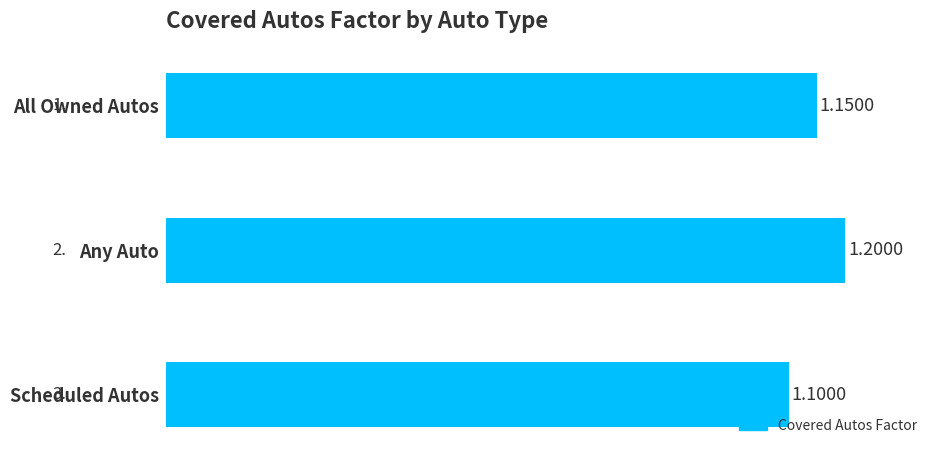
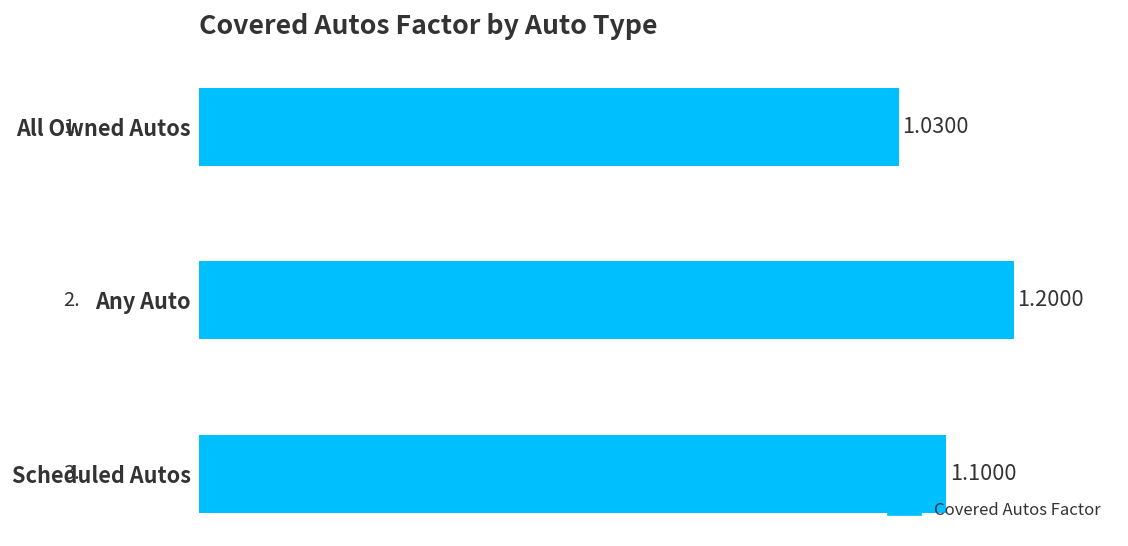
  {
-   "All Owned Autos": 1.1500,
+   "All Owned Autos": 1.0300,
    "Any Auto": 1.2000,
    "Scheduled Autos": 1.1000
  }
